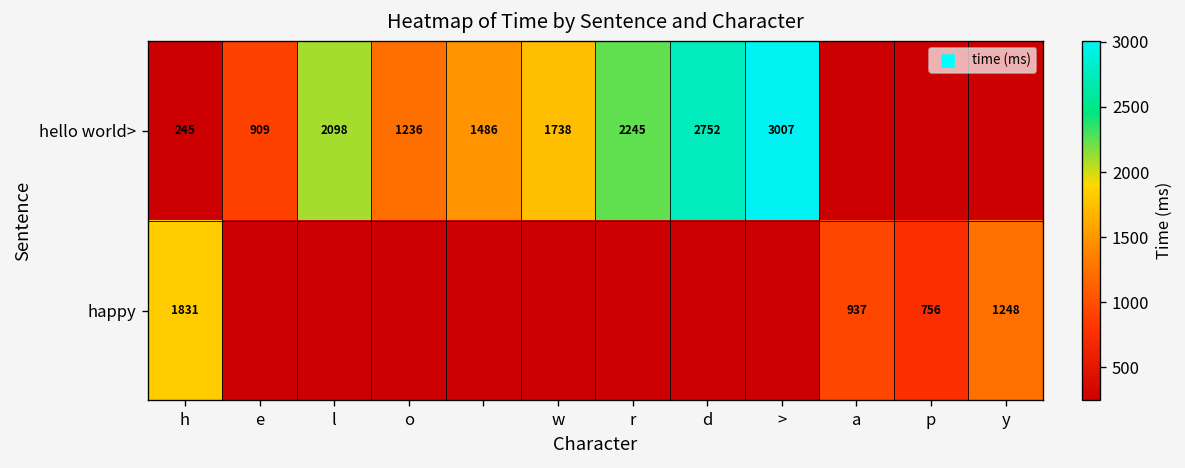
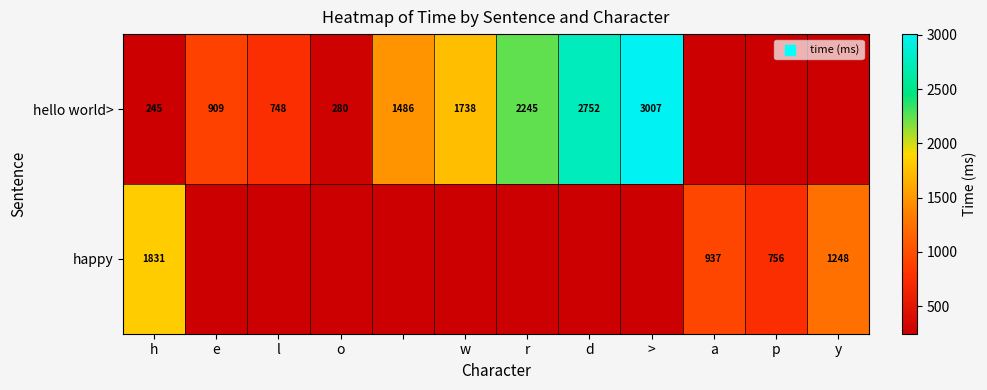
  {
    "hello world>": {
      "h": 245,
      "e": 909,
-     "l": 2098,
-     "o": 1236,
+     "l": 748,
+     "o": 280,
      "w": 1738,
      "r": 2245,
      "d": 2752,
      ">": 3007
    },
    "happy": {
      "h": 1831,
      "a": 937,
      "p": 756,
      "y": 1248
    }
  }
